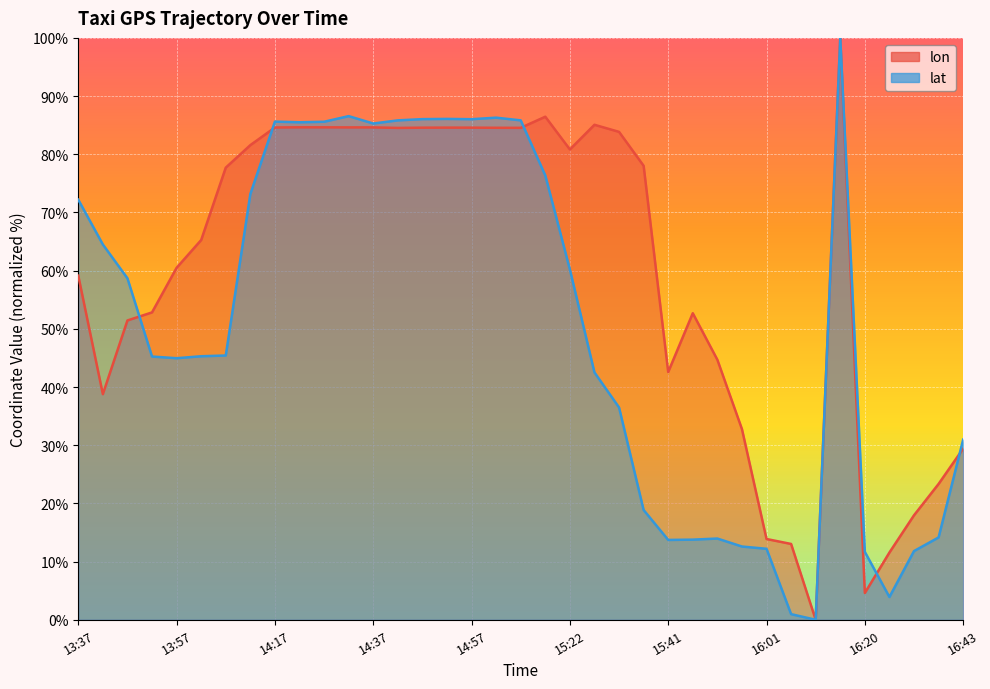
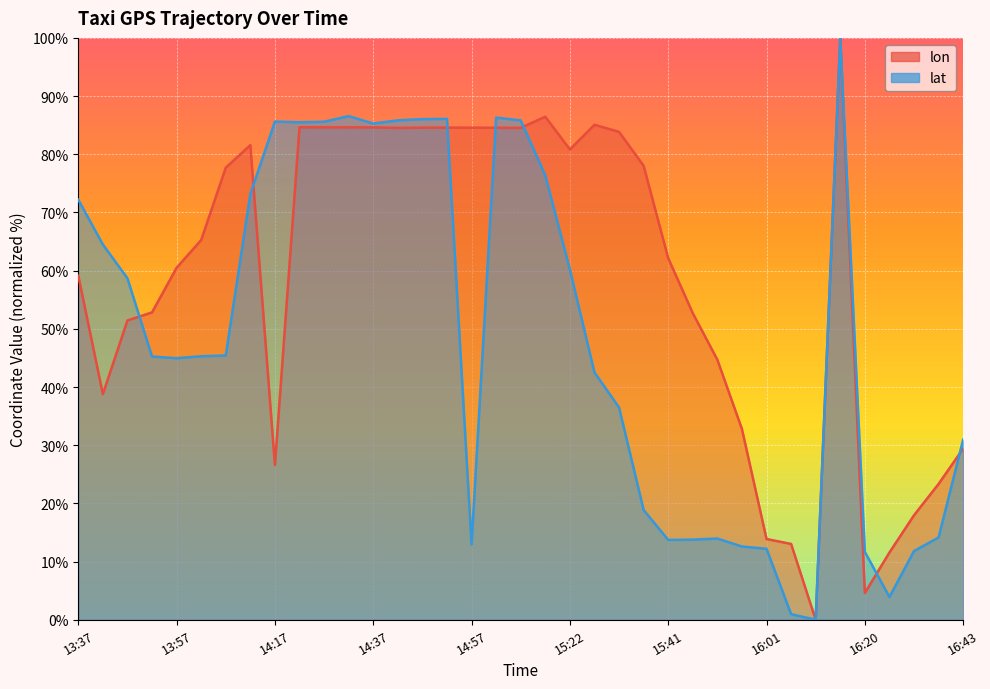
  {
    "lon": {
      "13:37": "59%",
      "13:57": "60%",
-     "14:17": "85%",
+     "14:17": "27%",
      "14:37": "85%",
      "14:57": "85%",
      "15:22": "81%",
-     "15:41": "43%",
+     "15:41": "62%",
      "16:01": "14%",
      "16:20": "5%",
      "16:43": "29%"
    },
    "lat": {
      "13:37": "72%",
      "13:57": "45%",
      "14:17": "86%",
      "14:37": "85%",
-     "14:57": "86%",
+     "14:57": "13%",
      "15:22": "60%",
      "15:41": "14%",
      "16:01": "12%",
      "16:20": "12%",
      "16:43": "31%"
    }
  }
